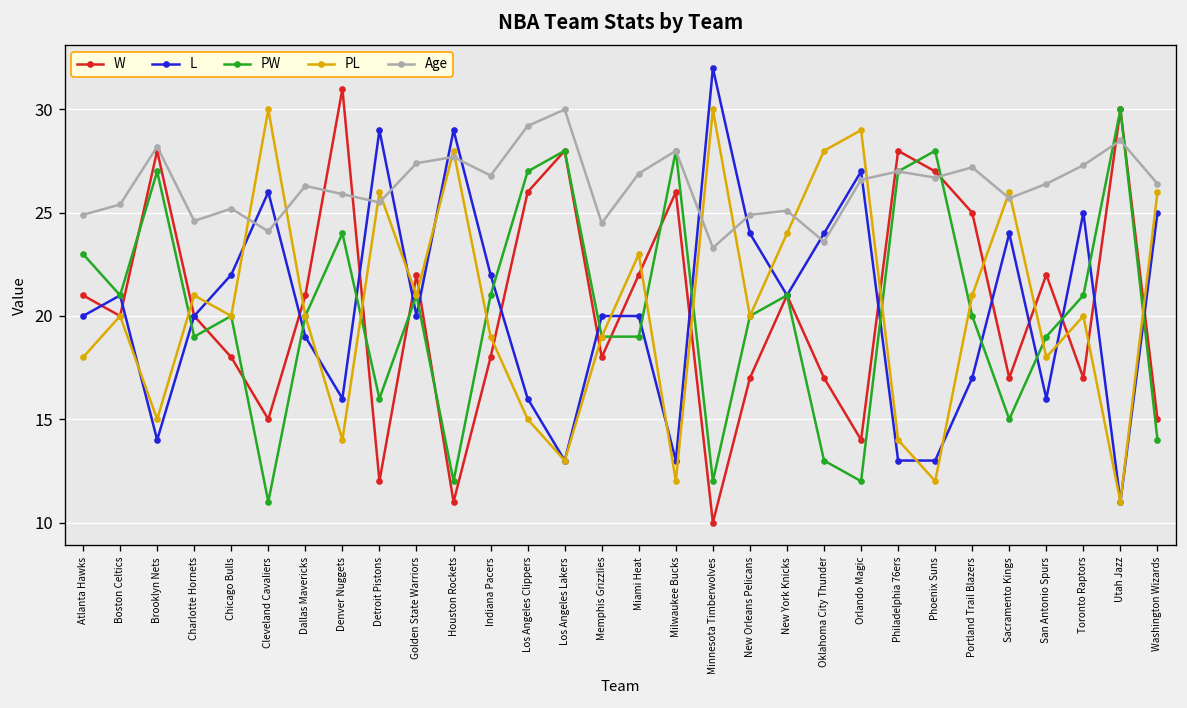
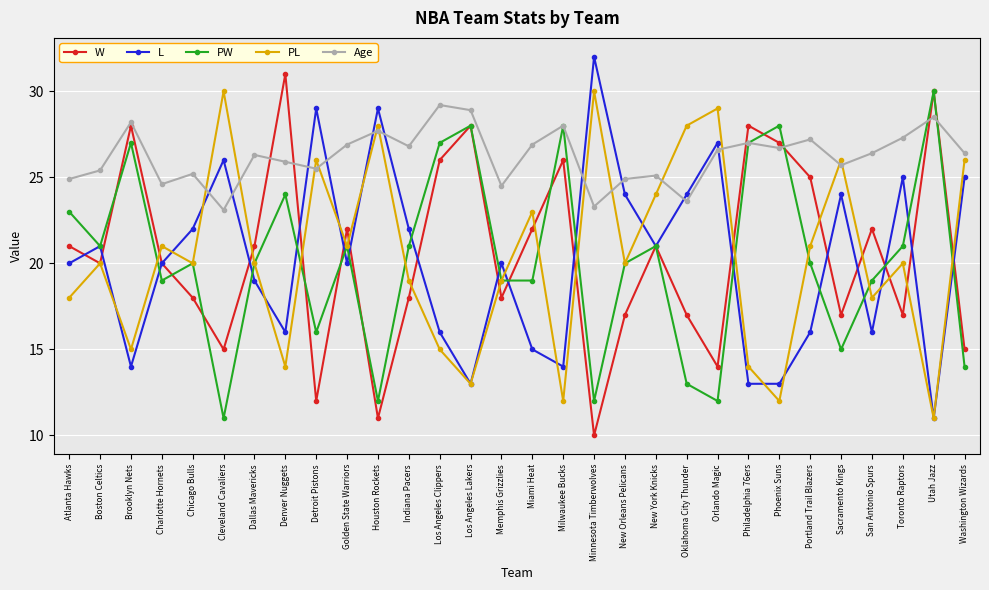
  {
    "W": {
      "Atlanta Hawks": 21.0,
      "Brooklyn Nets": 28.0,
      "Chicago Bulls": 18.0,
      "Cleveland Cavaliers": 15.0,
      "Dallas Mavericks": 21.0,
      "Denver Nuggets": 31.0,
      "Detroit Pistons": 12.0,
      "Golden State Warriors": 22.0,
      "Houston Rockets": 11.0,
      "Indiana Pacers": 18.0,
      "Los Angeles Clippers": 26.0,
      "Memphis Grizzlies": 18.0,
      "Miami Heat": 22.0,
      "Milwaukee Bucks": 26.0,
      "Minnesota Timberwolves": 10.0,
      "New Orleans Pelicans": 17.0,
      "Oklahoma City Thunder": 17.0,
      "Orlando Magic": 14.0,
      "Philadelphia 76ers": 28.0,
      "Phoenix Suns": 27.0,
      "Portland Trail Blazers": 25.0,
      "Sacramento Kings": 17.0,
      "San Antonio Spurs": 22.0,
      "Toronto Raptors": 17.0,
      "Washington Wizards": 15.0
    },
    "L": {
      "Atlanta Hawks": 20,
      "Brooklyn Nets": 14,
      "Chicago Bulls": 22,
      "Cleveland Cavaliers": 26,
      "Dallas Mavericks": 19,
      "Denver Nuggets": 16,
      "Detroit Pistons": 29,
      "Golden State Warriors": 20,
      "Houston Rockets": 29,
      "Indiana Pacers": 22,
      "Los Angeles Clippers": 16,
      "Memphis Grizzlies": 20,
-     "Miami Heat": 20,
-     "Milwaukee Bucks": 13,
+     "Miami Heat": 15,
+     "Milwaukee Bucks": 14,
      "Minnesota Timberwolves": 32,
      "New Orleans Pelicans": 24,
      "Oklahoma City Thunder": 24,
      "Orlando Magic": 27,
      "Philadelphia 76ers": 13,
      "Phoenix Suns": 13,
-     "Portland Trail Blazers": 17,
+     "Portland Trail Blazers": 16,
      "Sacramento Kings": 24,
      "San Antonio Spurs": 16,
      "Toronto Raptors": 25,
      "Washington Wizards": 25
    },
    "PW": {
      "Atlanta Hawks": 23.0,
      "Brooklyn Nets": 27.0,
      "Charlotte Hornets": 19.0,
      "Cleveland Cavaliers": 11.0,
      "Denver Nuggets": 24.0,
      "Detroit Pistons": 16.0,
      "Houston Rockets": 12.0,
      "Indiana Pacers": 21.0,
      "Los Angeles Clippers": 27.0,
      "Miami Heat": 19.0,
      "Minnesota Timberwolves": 12.0,
      "Oklahoma City Thunder": 13.0,
      "Orlando Magic": 12.0,
      "Phoenix Suns": 28.0,
      "Portland Trail Blazers": 20.0,
      "Sacramento Kings": 15.0,
      "San Antonio Spurs": 19.0,
      "Toronto Raptors": 21.0,
      "Washington Wizards": 14.0
    },
    "PL": {
      "Atlanta Hawks": 18.0,
      "Brooklyn Nets": 15.0,
      "Charlotte Hornets": 21.0,
      "Cleveland Cavaliers": 30.0,
      "Denver Nuggets": 14.0,
      "Detroit Pistons": 26.0,
      "Houston Rockets": 28.0,
      "Indiana Pacers": 19.0,
      "Los Angeles Clippers": 15.0,
      "Miami Heat": 23.0,
      "Milwaukee Bucks": 12.0,
      "Minnesota Timberwolves": 30.0,
      "New York Knicks": 24.0,
      "Oklahoma City Thunder": 28.0,
      "Orlando Magic": 29.0,
      "Philadelphia 76ers": 14.0,
      "Phoenix Suns": 12.0,
      "Portland Trail Blazers": 21.0,
      "Sacramento Kings": 26.0,
      "San Antonio Spurs": 18.0,
      "Toronto Raptors": 20.0,
      "Washington Wizards": 26.0
    },
    "Age": {
      "Atlanta Hawks": 24.9,
      "Boston Celtics": 25.4,
      "Brooklyn Nets": 28.2,
      "Charlotte Hornets": 24.6,
      "Chicago Bulls": 25.2,
-     "Cleveland Cavaliers": 24.1,
+     "Cleveland Cavaliers": 23.1,
      "Dallas Mavericks": 26.3,
      "Denver Nuggets": 25.9,
      "Detroit Pistons": 25.5,
-     "Golden State Warriors": 27.4,
+     "Golden State Warriors": 26.9,
      "Houston Rockets": 27.7,
      "Indiana Pacers": 26.8,
      "Los Angeles Clippers": 29.2,
-     "Los Angeles Lakers": 30.0,
+     "Los Angeles Lakers": 28.9,
      "Memphis Grizzlies": 24.5,
      "Miami Heat": 26.9,
      "Minnesota Timberwolves": 23.3,
      "New Orleans Pelicans": 24.9,
      "New York Knicks": 25.1,
      "Oklahoma City Thunder": 23.6,
      "Orlando Magic": 26.6,
      "Phoenix Suns": 26.7,
      "Portland Trail Blazers": 27.2,
      "Sacramento Kings": 25.7,
      "San Antonio Spurs": 26.4,
      "Toronto Raptors": 27.3,
      "Utah Jazz": 28.5,
      "Washington Wizards": 26.4
    }
  }
